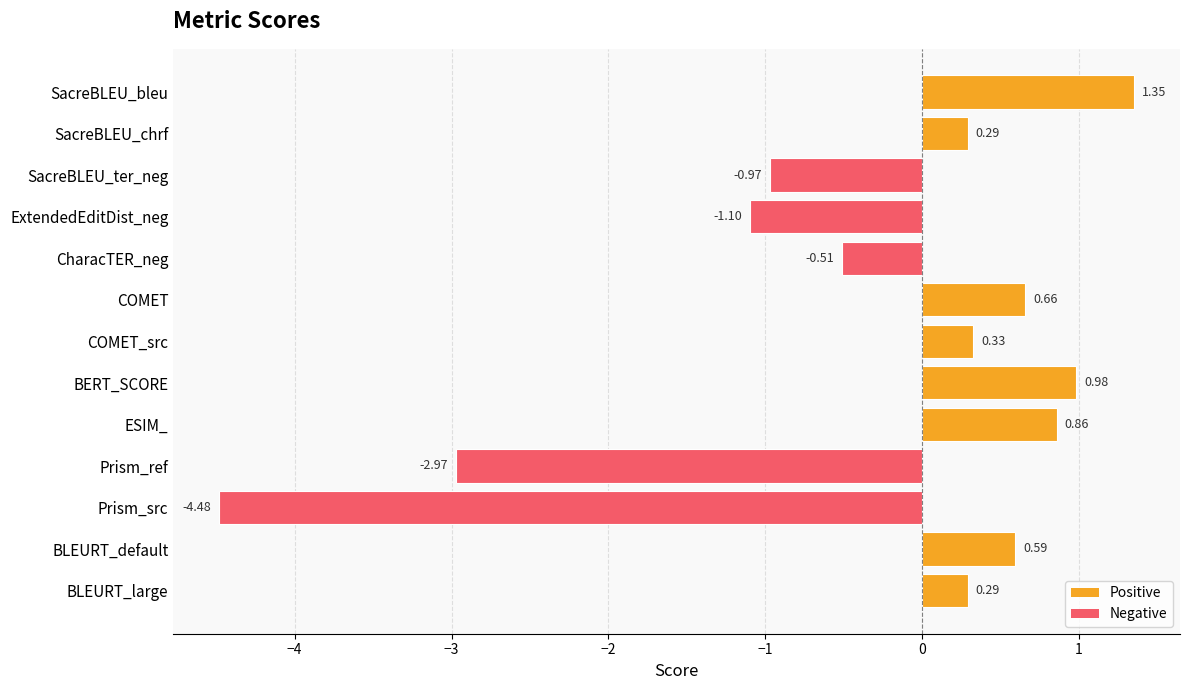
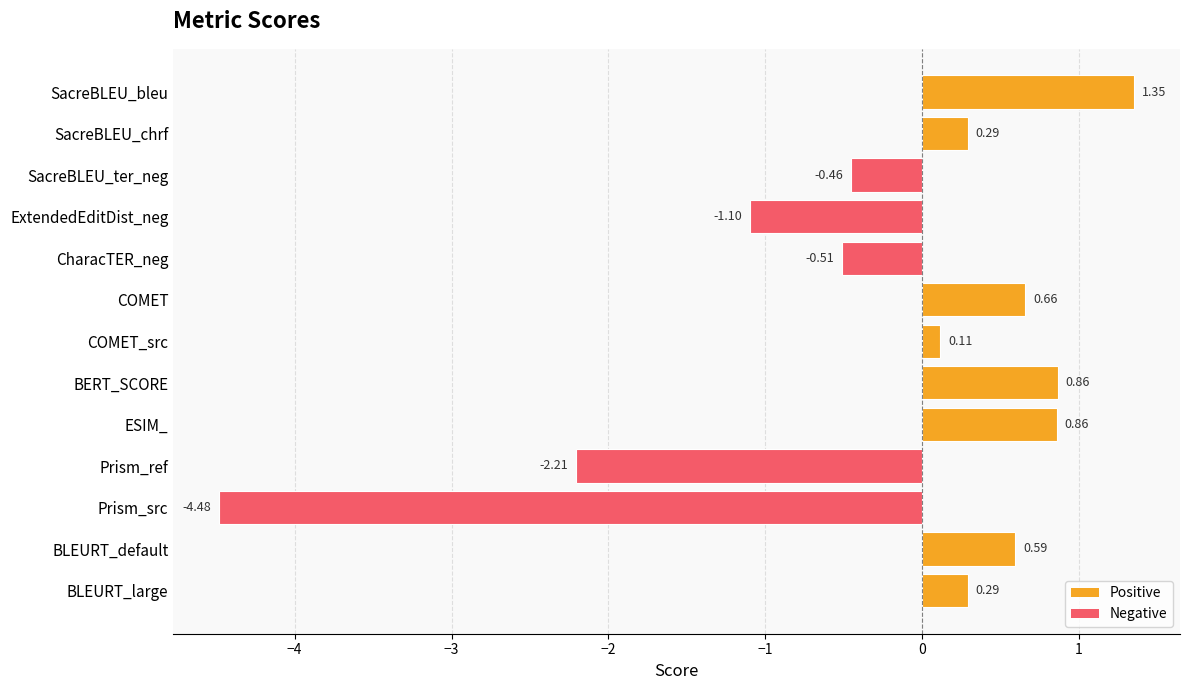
  {
    "SacreBLEU_bleu": 1.35,
    "SacreBLEU_chrf": 0.29,
-   "SacreBLEU_ter_neg": -0.97,
+   "SacreBLEU_ter_neg": -0.46,
    "ExtendedEditDist_neg": -1.10,
    "CharacTER_neg": -0.51,
    "COMET": 0.66,
-   "COMET_src": 0.33,
-   "BERT_SCORE": 0.98,
+   "COMET_src": 0.11,
+   "BERT_SCORE": 0.86,
    "ESIM_": 0.86,
-   "Prism_ref": -2.97,
+   "Prism_ref": -2.21,
    "Prism_src": -4.48,
    "BLEURT_default": 0.59,
    "BLEURT_large": 0.29
  }
